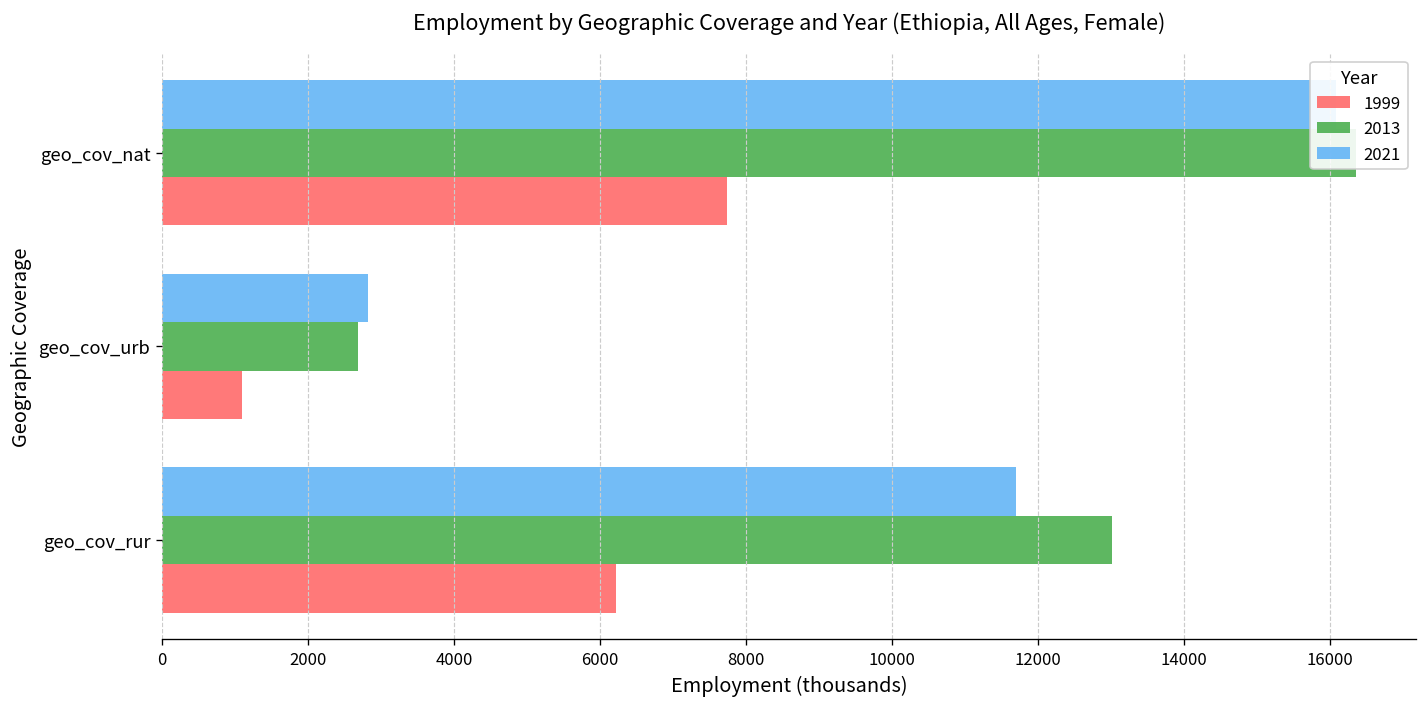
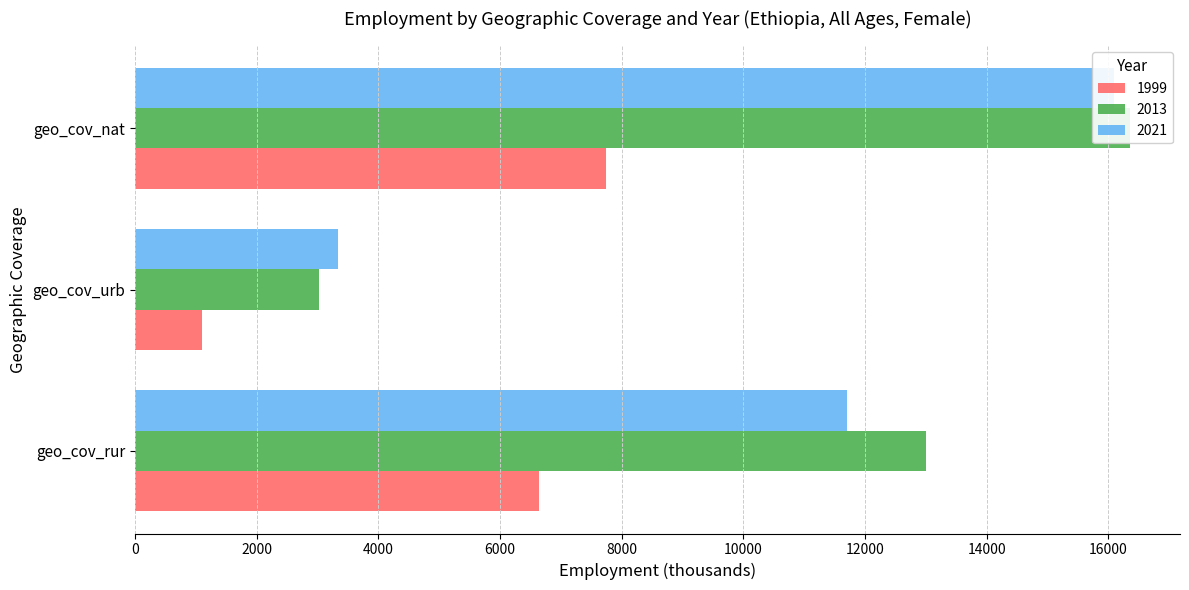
  {
    "1999": {
      "geo_cov_nat": 7700,
      "geo_cov_urb": 1100,
-     "geo_cov_rur": 6200
+     "geo_cov_rur": 6600
    },
    "2013": {
-     "geo_cov_urb": 2700,
+     "geo_cov_urb": 3000,
      "geo_cov_rur": 13000
    },
    "2021": {
-     "geo_cov_urb": 2800,
+     "geo_cov_urb": 3300,
      "geo_cov_rur": 11700
    }
  }
